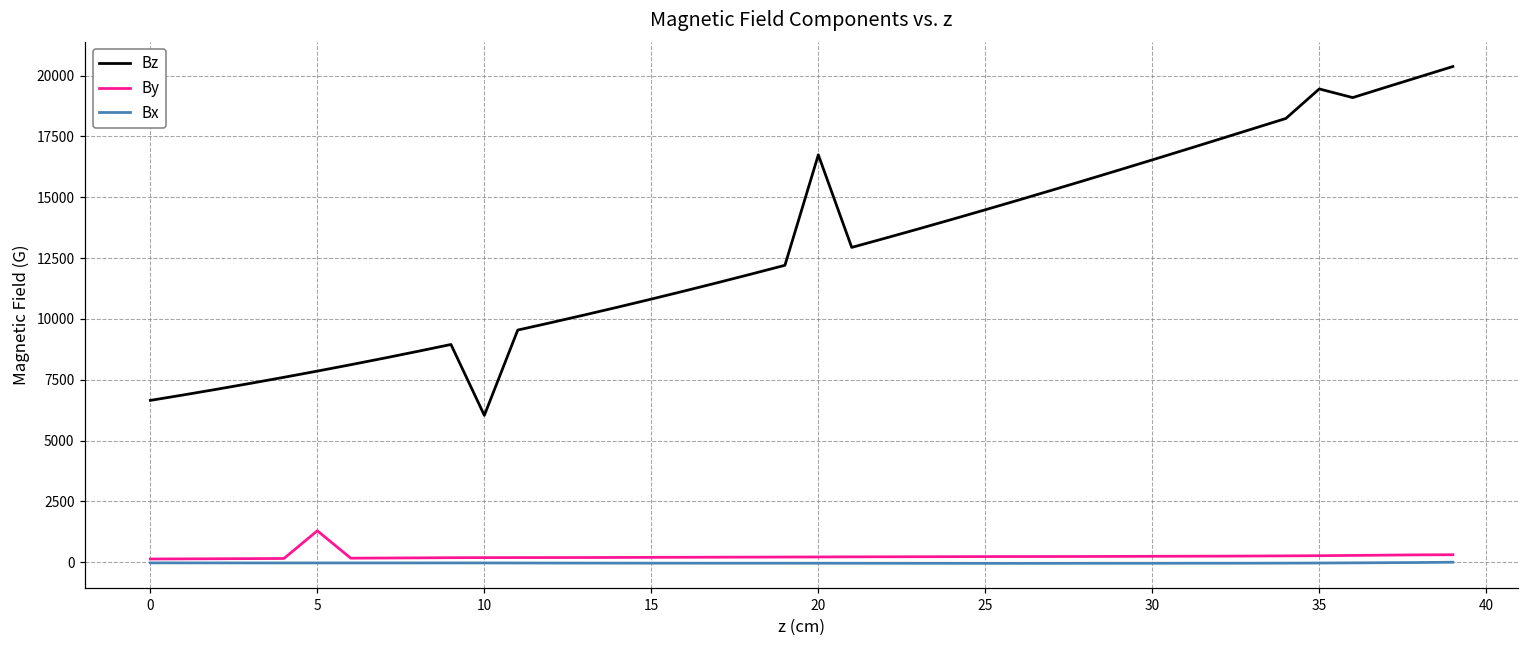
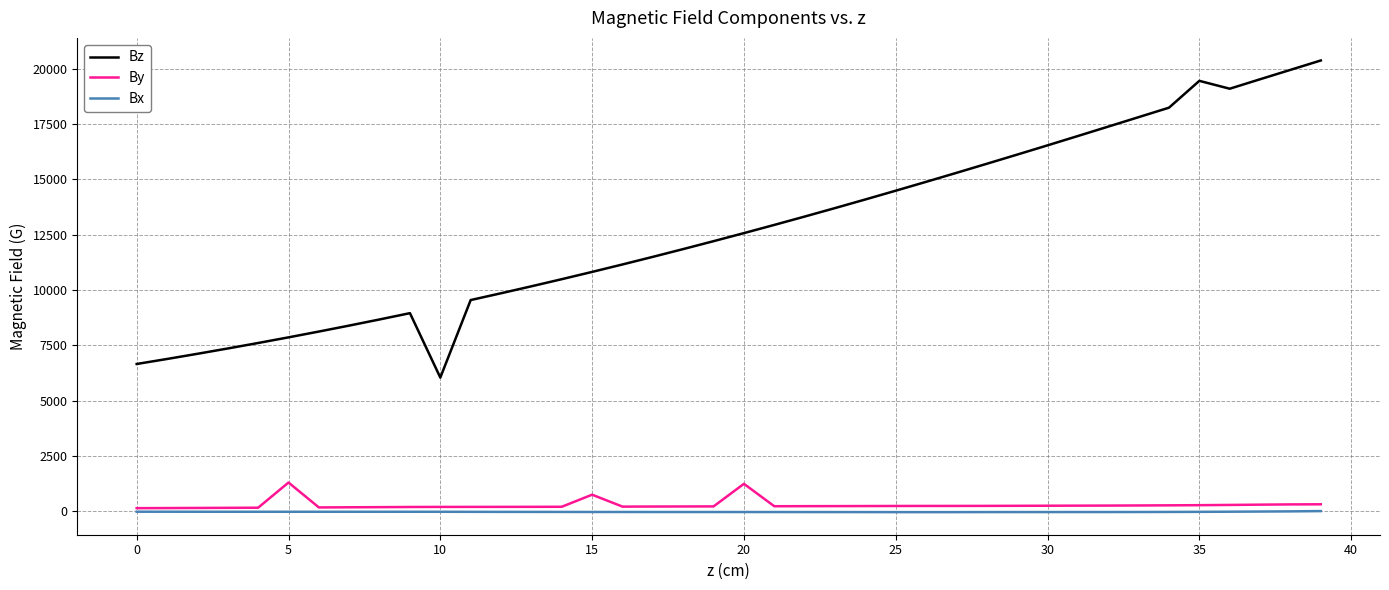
  {
    "Bz": {
      "0": 6700,
      "5": 7900,
      "10": 6000,
      "15": 10800,
-     "20": 16700,
+     "20": 12600,
      "25": 14500,
      "30": 16500,
      "35": 19500
    },
    "By": {
      "0": 100,
      "5": 1300,
      "10": 200,
-     "15": 200,
-     "20": 200,
+     "15": 700,
+     "20": 1200,
      "25": 200,
      "30": 200,
      "35": 300
    },
    "Bx": {
      "0": 0,
      "5": 0,
      "10": 0,
      "15": 0,
      "20": 0,
      "25": 0,
      "30": 0,
      "35": 0
    }
  }
